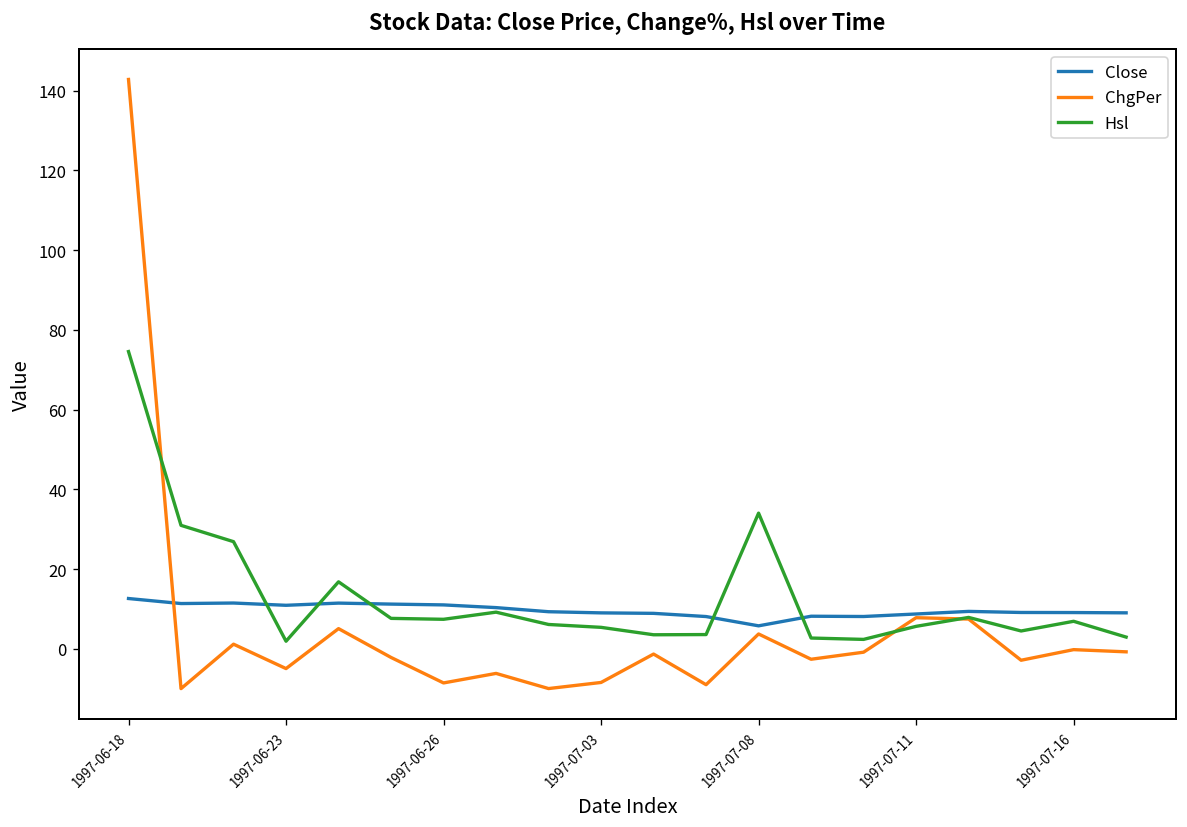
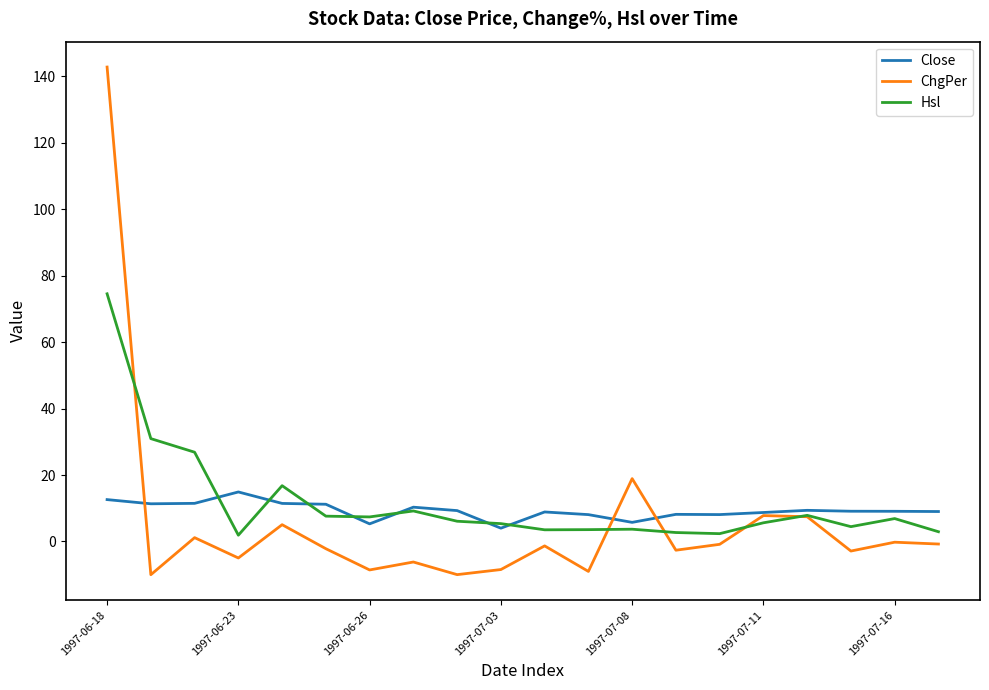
  {
    "Close": {
      "1997-06-18": 13,
-     "1997-06-23": 11,
-     "1997-06-26": 11,
-     "1997-07-03": 9,
+     "1997-06-23": 15,
+     "1997-06-26": 5,
+     "1997-07-03": 4,
      "1997-07-08": 6,
      "1997-07-11": 9,
      "1997-07-16": 9
    },
    "ChgPer": {
      "1997-06-18": 143,
      "1997-06-23": -5,
      "1997-06-26": -9,
      "1997-07-03": -8,
-     "1997-07-08": 4,
+     "1997-07-08": 19,
      "1997-07-11": 8,
      "1997-07-16": 0
    },
    "Hsl": {
      "1997-06-18": 75,
      "1997-06-23": 2,
      "1997-06-26": 7,
      "1997-07-03": 5,
-     "1997-07-08": 34,
+     "1997-07-08": 4,
      "1997-07-11": 6,
      "1997-07-16": 7
    }
  }
